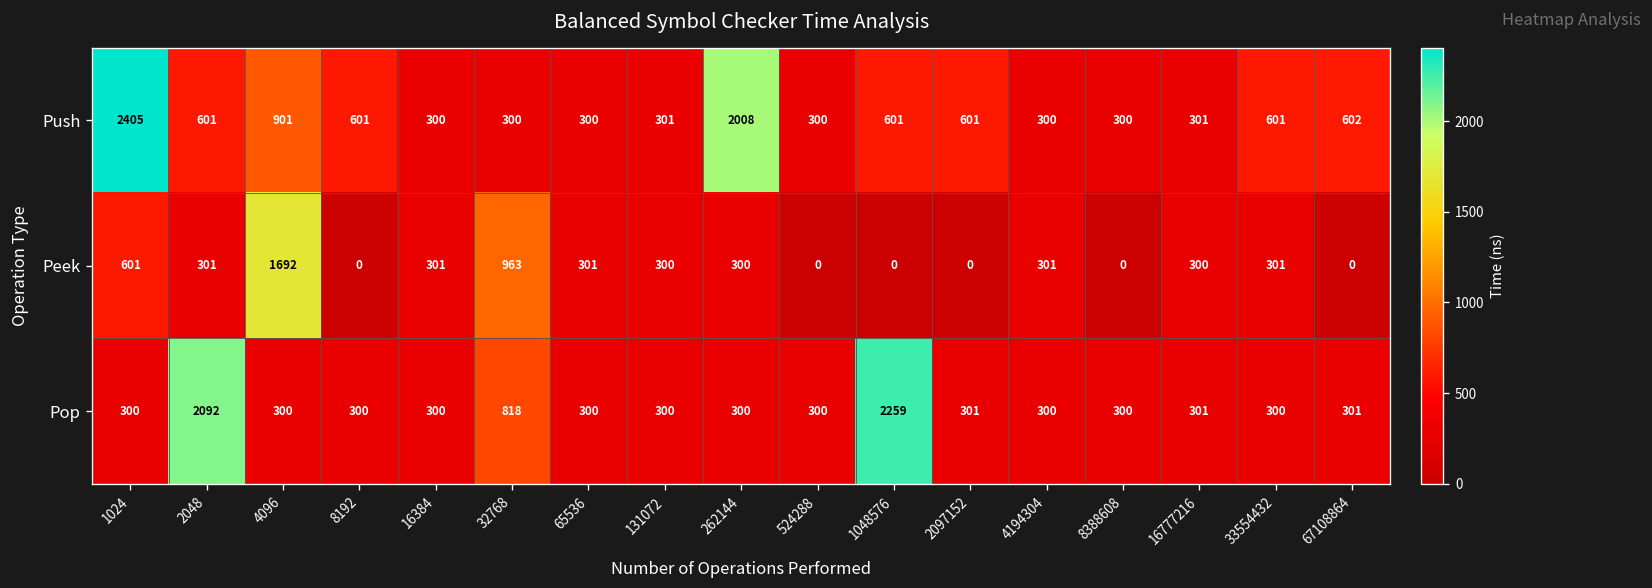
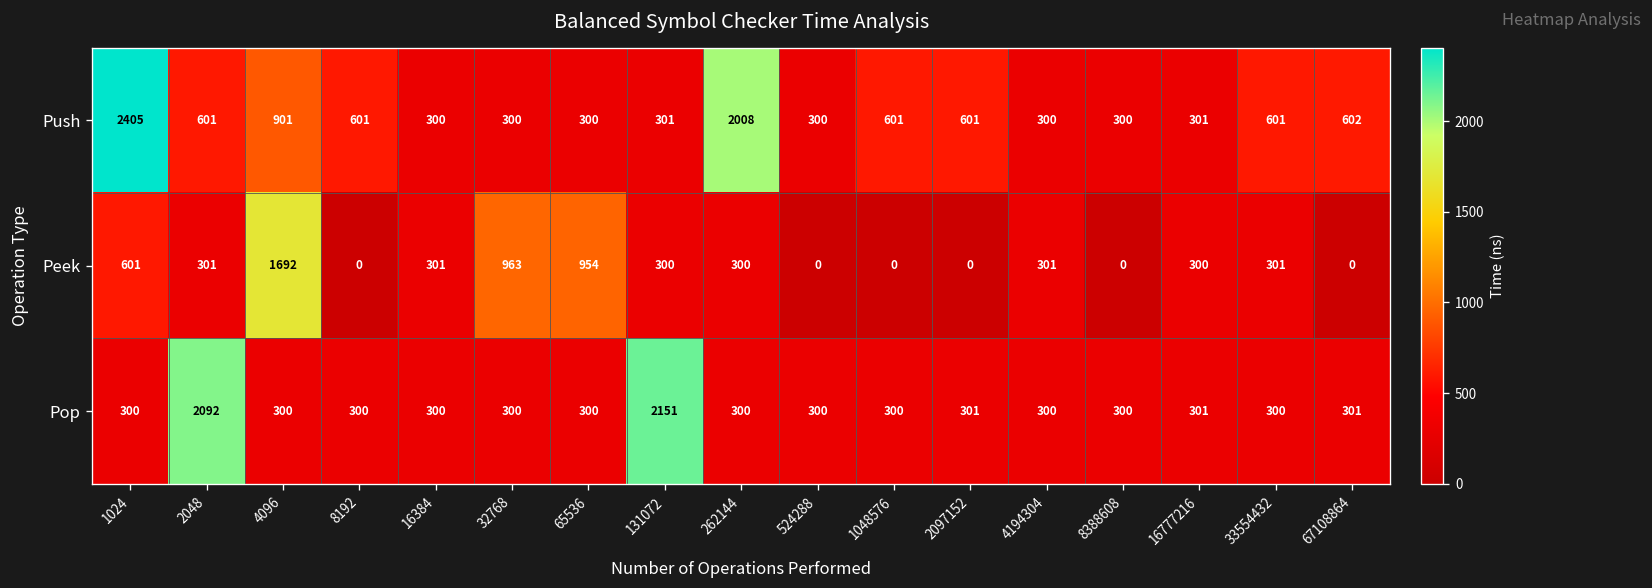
  {
    "Push": {
      "1024": 2405,
      "2048": 601,
      "4096": 901,
      "8192": 601,
      "16384": 300,
      "32768": 300,
      "65536": 300,
      "131072": 301,
      "262144": 2008,
      "524288": 300,
      "1048576": 601,
      "2097152": 601,
      "4194304": 300,
      "8388608": 300,
      "16777216": 301,
      "33554432": 601,
      "67108864": 602
    },
    "Peek": {
      "1024": 601,
      "2048": 301,
      "4096": 1692,
      "8192": 0,
      "16384": 301,
      "32768": 963,
-     "65536": 301,
+     "65536": 954,
      "131072": 300,
      "262144": 300,
      "524288": 0,
      "1048576": 0,
      "2097152": 0,
      "4194304": 301,
      "8388608": 0,
      "16777216": 300,
      "33554432": 301,
      "67108864": 0
    },
    "Pop": {
      "1024": 300,
      "2048": 2092,
      "4096": 300,
      "8192": 300,
      "16384": 300,
-     "32768": 818,
+     "32768": 300,
      "65536": 300,
-     "131072": 300,
+     "131072": 2151,
      "262144": 300,
      "524288": 300,
-     "1048576": 2259,
+     "1048576": 300,
      "2097152": 301,
      "4194304": 300,
      "8388608": 300,
      "16777216": 301,
      "33554432": 300,
      "67108864": 301
    }
  }
